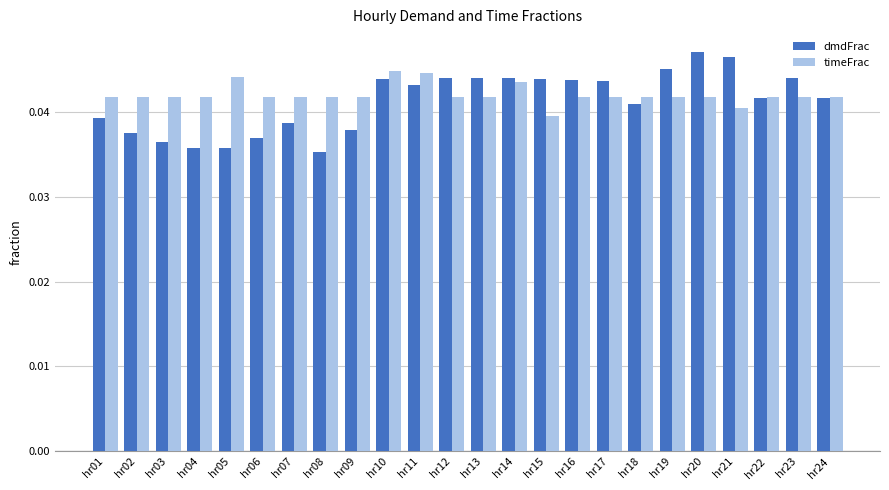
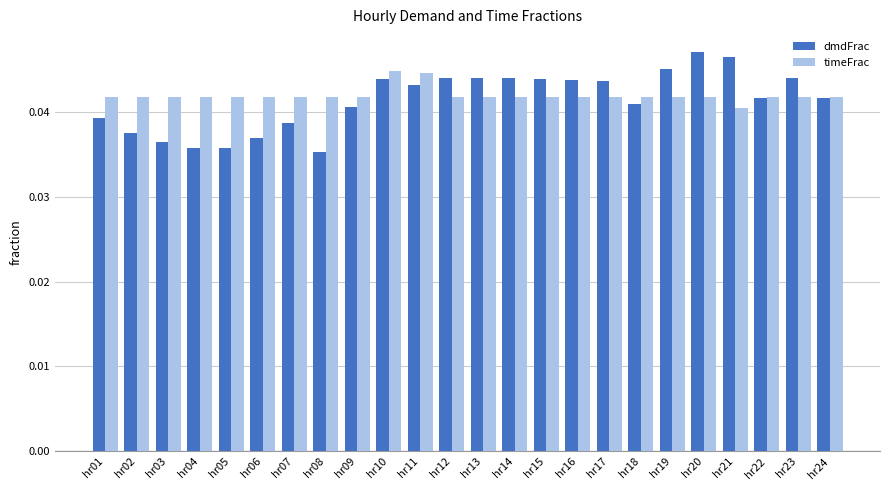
  {
    "dmdFrac": {
      "hr01": 0.039,
      "hr02": 0.038,
      "hr03": 0.036,
      "hr04": 0.036,
      "hr05": 0.036,
      "hr06": 0.037,
      "hr07": 0.039,
      "hr08": 0.035,
-     "hr09": 0.038,
+     "hr09": 0.041,
      "hr10": 0.044,
      "hr11": 0.043,
      "hr12": 0.044,
      "hr13": 0.044,
      "hr14": 0.044,
      "hr15": 0.044,
      "hr16": 0.044,
      "hr17": 0.044,
      "hr18": 0.041,
      "hr19": 0.045,
      "hr20": 0.047,
      "hr21": 0.046,
      "hr22": 0.042,
      "hr23": 0.044,
      "hr24": 0.042
    },
    "timeFrac": {
      "hr01": 0.042,
      "hr02": 0.042,
      "hr03": 0.042,
      "hr04": 0.042,
-     "hr05": 0.044,
+     "hr05": 0.042,
      "hr06": 0.042,
      "hr07": 0.042,
      "hr08": 0.042,
      "hr09": 0.042,
      "hr10": 0.045,
      "hr11": 0.045,
      "hr12": 0.042,
      "hr13": 0.042,
-     "hr14": 0.043,
-     "hr15": 0.039,
+     "hr14": 0.042,
+     "hr15": 0.042,
      "hr16": 0.042,
      "hr17": 0.042,
      "hr18": 0.042,
      "hr19": 0.042,
      "hr20": 0.042,
      "hr21": 0.040,
      "hr22": 0.042,
      "hr23": 0.042,
      "hr24": 0.042
    }
  }
